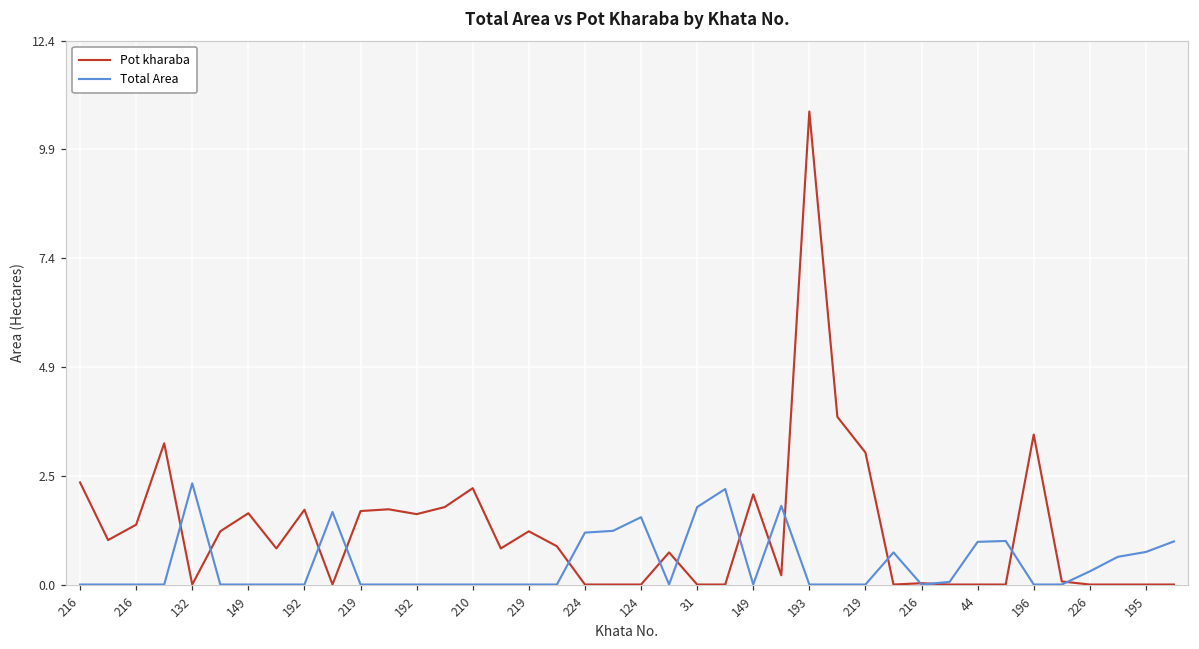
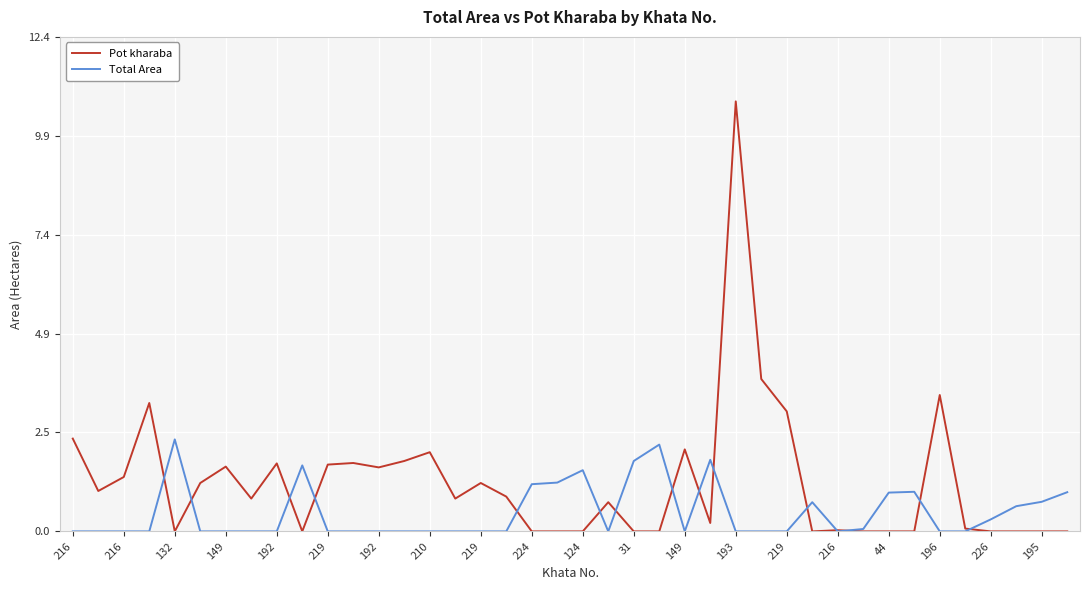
  {
    "Pot kharaba": {
      "132": 0.0,
-     "210": 2.2,
+     "210": 2.0,
      "224": 0.0,
      "124": 0.0,
      "193": 10.8,
      "44": 0.0,
      "196": 3.4,
      "226": 0.0,
      "195": 0.0
    },
    "Total Area": {
      "132": 2.3,
      "210": 0.0,
      "224": 1.2,
      "124": 1.5,
      "193": 0.0,
      "44": 1.0,
      "196": 0.0,
      "226": 0.3,
      "195": 0.7
    }
  }
